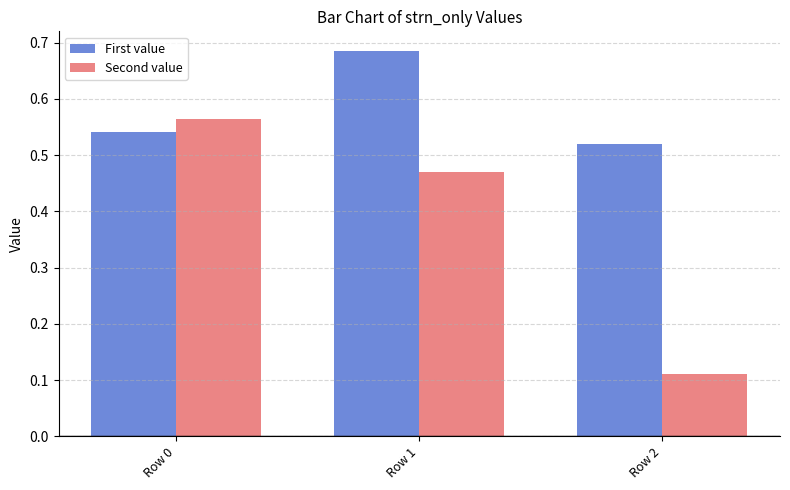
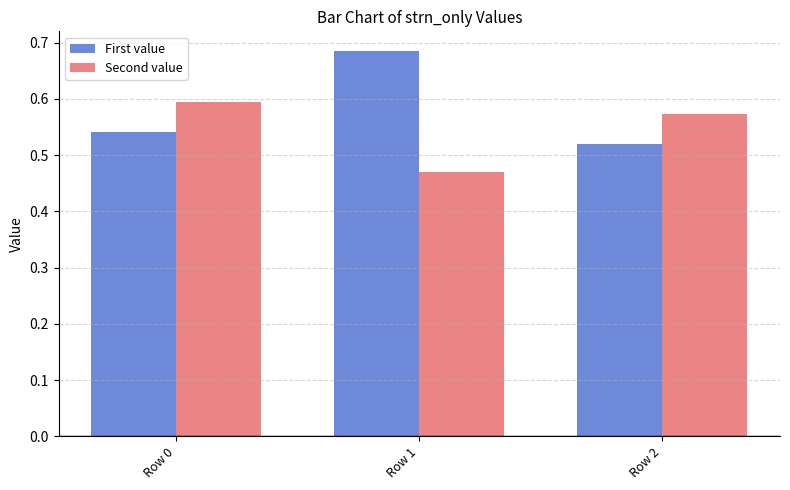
  {
    "First value": {
      "Row 0": 0.54,
      "Row 1": 0.69,
      "Row 2": 0.52
    },
    "Second value": {
-     "Row 0": 0.56,
+     "Row 0": 0.59,
      "Row 1": 0.47,
-     "Row 2": 0.11
+     "Row 2": 0.57
    }
  }
